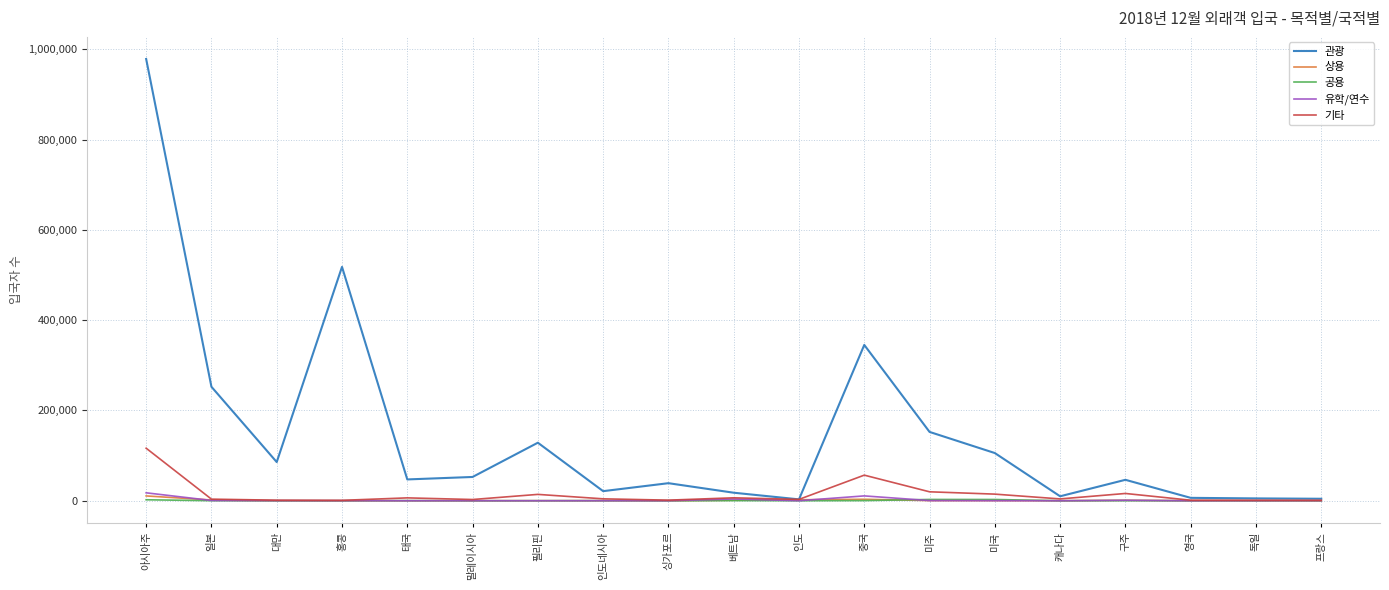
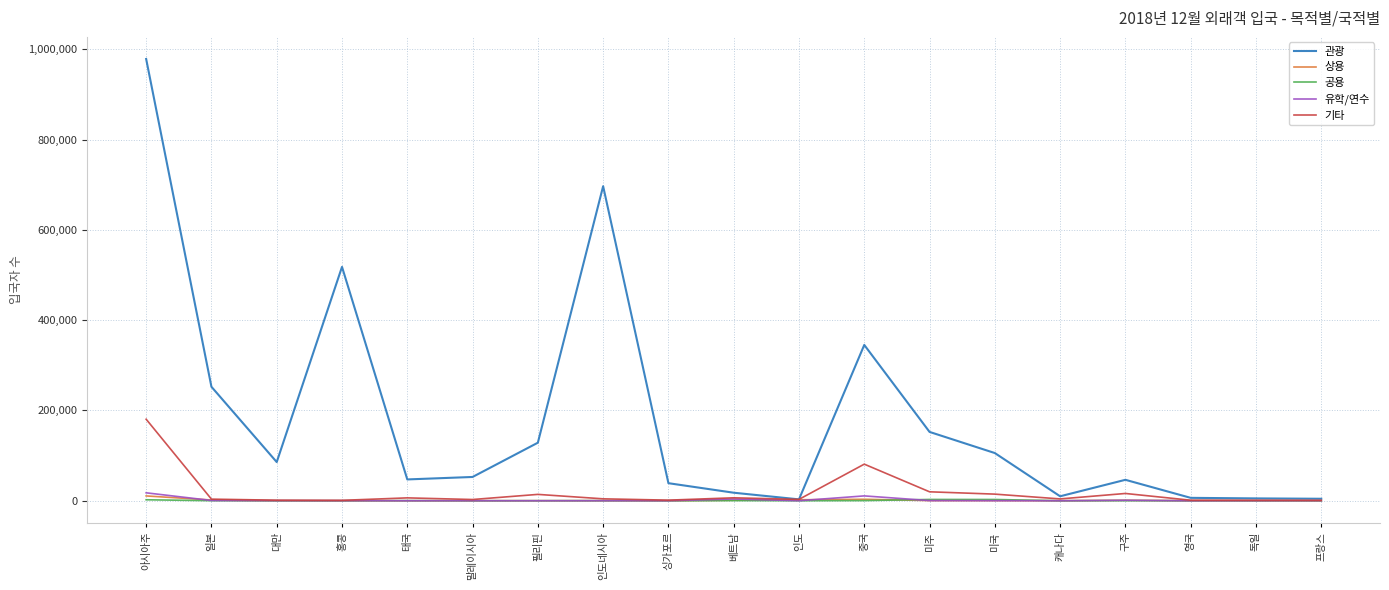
  {
    "관광": {
      "아시아주": "980,000",
      "일본": "250,000",
      "대만": "90,000",
      "홍콩": "520,000",
      "태국": "50,000",
      "말레이시아": "50,000",
      "필리핀": "130,000",
-     "인도네시아": "20,000",
+     "인도네시아": "700,000",
      "싱가포르": "40,000",
      "베트남": "20,000",
      "중국": "350,000",
      "미주": "150,000",
      "미국": "110,000",
      "캐나다": "10,000",
      "구주": "50,000"
    },
    "상용": {
      "아시아주": "10,000"
    },
    "공용": {
      "아시아주": "0"
    },
    "유학/연수": {
      "아시아주": "20,000",
      "중국": "10,000"
    },
    "기타": {
-     "아시아주": "120,000",
+     "아시아주": "180,000",
      "태국": "10,000",
      "필리핀": "10,000",
-     "중국": "60,000",
+     "중국": "80,000",
      "미주": "20,000",
      "미국": "10,000",
      "구주": "20,000"
    }
  }
